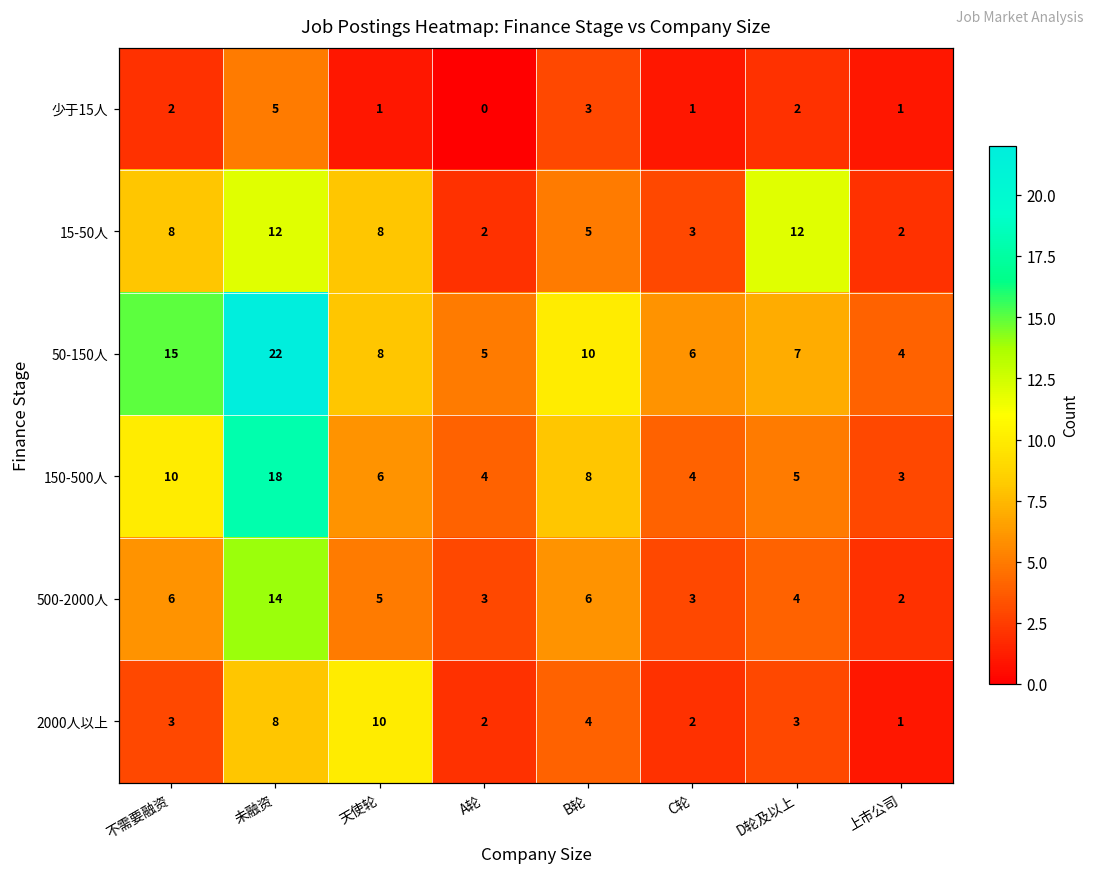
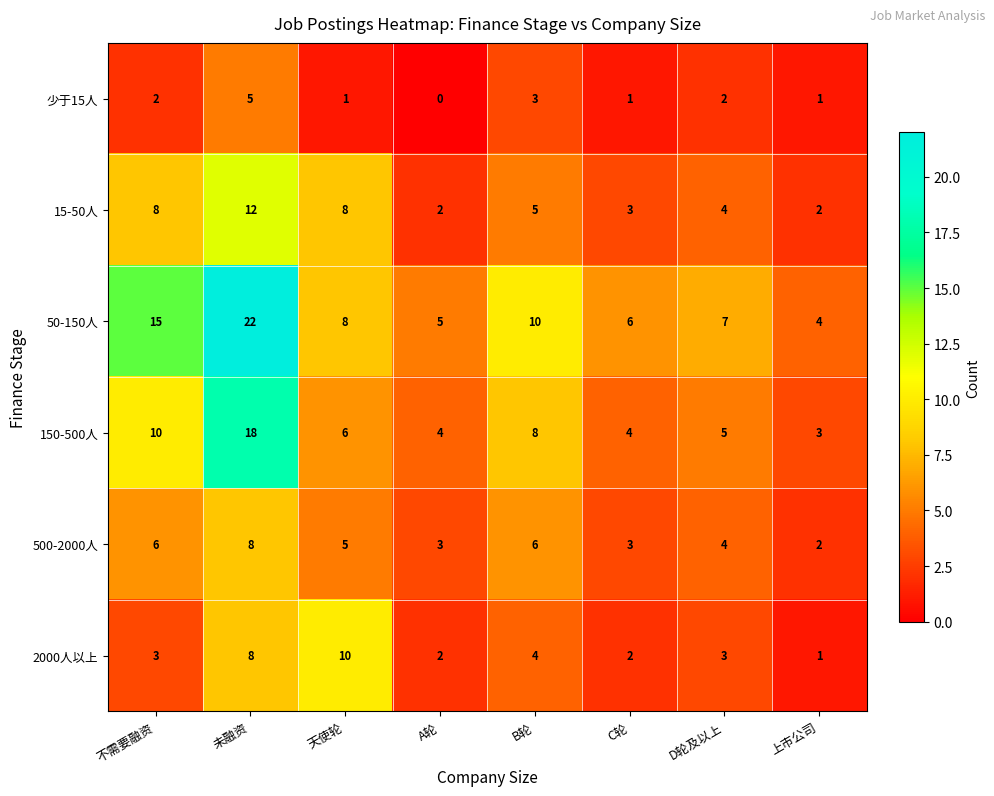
  {
    "少于15人": {
      "不需要融资": 2,
      "未融资": 5,
      "天使轮": 1,
      "A轮": 0,
      "B轮": 3,
      "C轮": 1,
      "D轮及以上": 2,
      "上市公司": 1
    },
    "15-50人": {
      "不需要融资": 8,
      "未融资": 12,
      "天使轮": 8,
      "A轮": 2,
      "B轮": 5,
      "C轮": 3,
-     "D轮及以上": 12,
+     "D轮及以上": 4,
      "上市公司": 2
    },
    "50-150人": {
      "不需要融资": 15,
      "未融资": 22,
      "天使轮": 8,
      "A轮": 5,
      "B轮": 10,
      "C轮": 6,
      "D轮及以上": 7,
      "上市公司": 4
    },
    "150-500人": {
      "不需要融资": 10,
      "未融资": 18,
      "天使轮": 6,
      "A轮": 4,
      "B轮": 8,
      "C轮": 4,
      "D轮及以上": 5,
      "上市公司": 3
    },
    "500-2000人": {
      "不需要融资": 6,
-     "未融资": 14,
+     "未融资": 8,
      "天使轮": 5,
      "A轮": 3,
      "B轮": 6,
      "C轮": 3,
      "D轮及以上": 4,
      "上市公司": 2
    },
    "2000人以上": {
      "不需要融资": 3,
      "未融资": 8,
      "天使轮": 10,
      "A轮": 2,
      "B轮": 4,
      "C轮": 2,
      "D轮及以上": 3,
      "上市公司": 1
    }
  }
